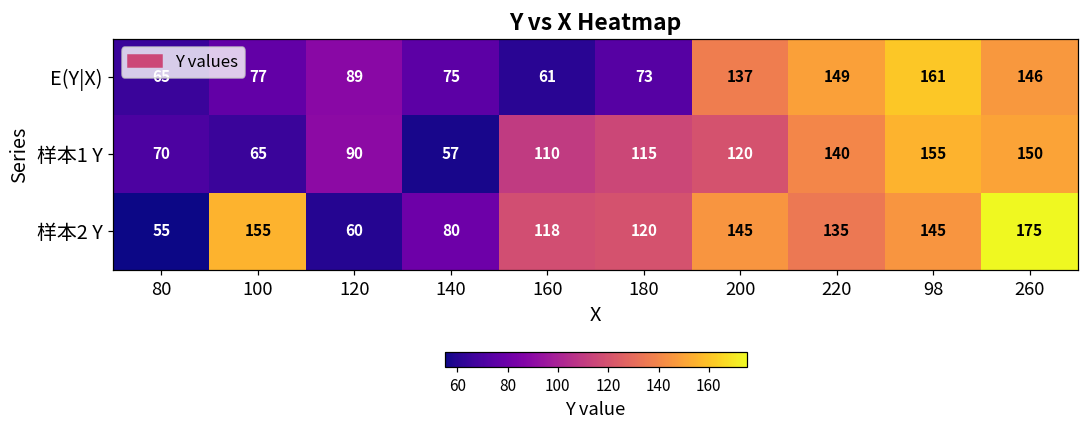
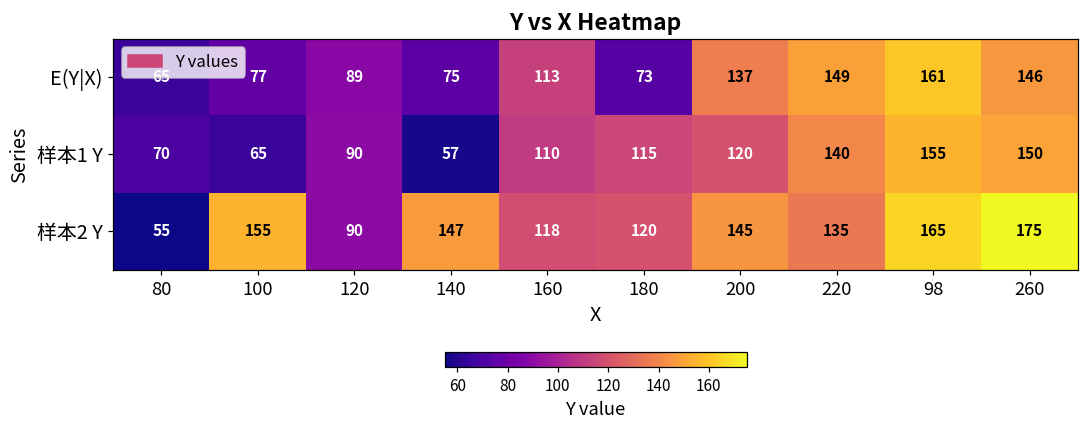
  {
    "E(Y|X)": {
      "100": 77,
      "120": 89,
      "140": 75,
-     "160": 61,
+     "160": 113,
      "180": 73,
      "200": 137,
      "220": 149,
      "98": 161,
      "260": 146
    },
    "样本1 Y": {
      "80": 70,
      "100": 65,
      "120": 90,
      "140": 57,
      "160": 110,
      "180": 115,
      "200": 120,
      "220": 140,
      "98": 155,
      "260": 150
    },
    "样本2 Y": {
      "80": 55,
      "100": 155,
-     "120": 60,
-     "140": 80,
+     "120": 90,
+     "140": 147,
      "160": 118,
      "180": 120,
      "200": 145,
      "220": 135,
-     "98": 145,
+     "98": 165,
      "260": 175
    }
  }
